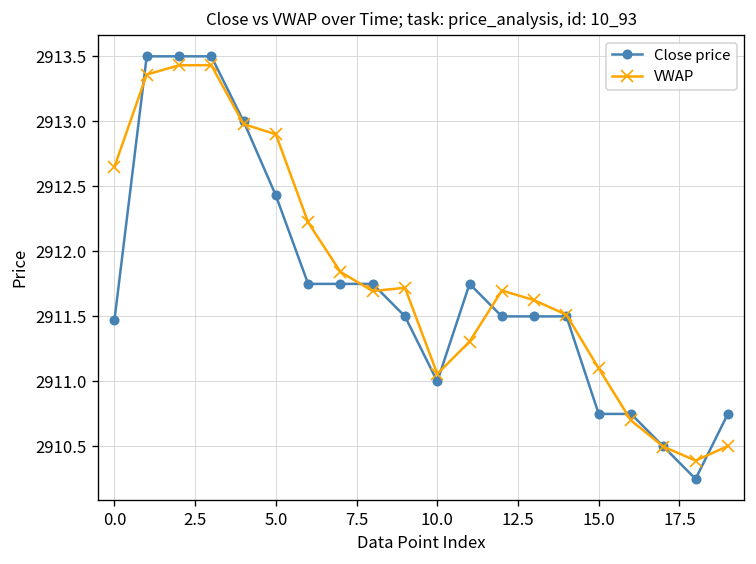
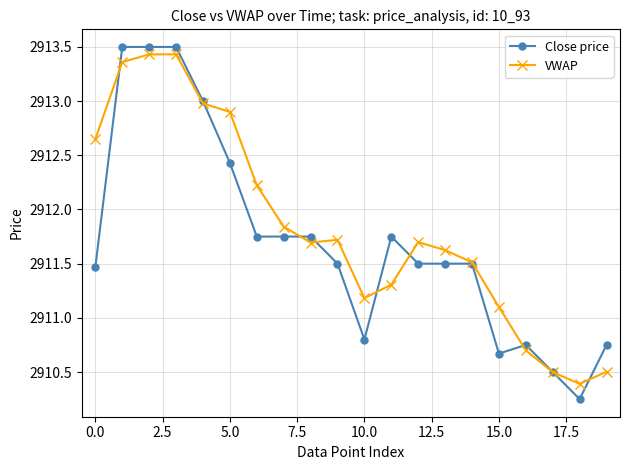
  {
    "Close price": {
      "0.0": 2911.47,
      "5.0": 2912.43,
-     "10.0": 2911.0,
-     "15.0": 2910.75
+     "10.0": 2910.8,
+     "15.0": 2910.67
    },
    "VWAP": {
      "0.0": 2912.65,
      "5.0": 2912.90,
-     "10.0": 2911.06,
+     "10.0": 2911.18,
      "15.0": 2911.10
    }
  }
